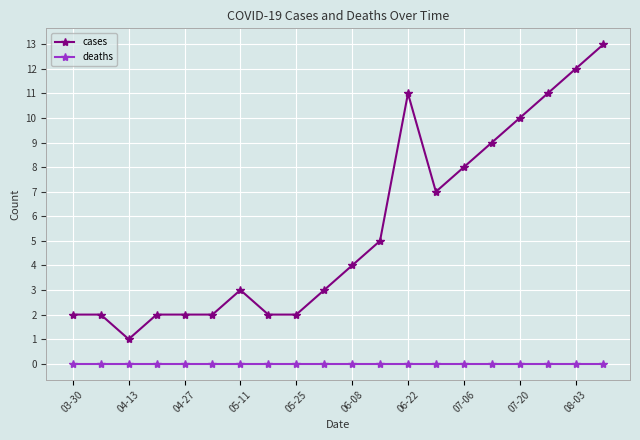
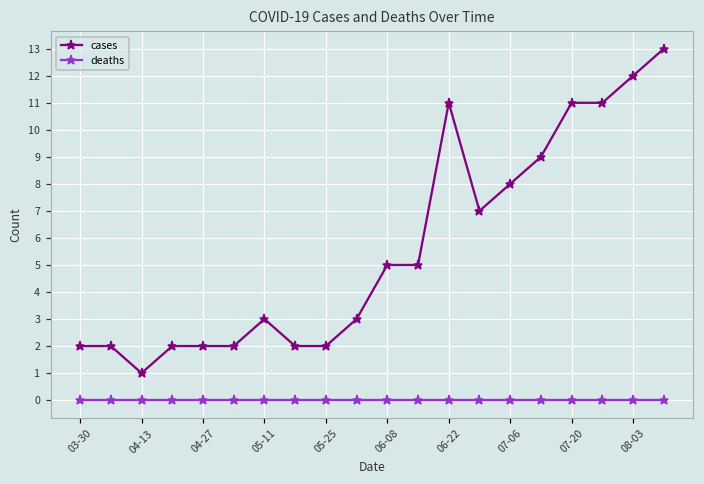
  {
    "cases": {
      "03-30": 2,
      "04-13": 1,
      "04-27": 2,
      "05-11": 3,
      "05-25": 2,
-     "06-08": 4,
+     "06-08": 5,
      "06-22": 11,
      "07-06": 8,
-     "07-20": 10,
+     "07-20": 11,
      "08-03": 12
    },
    "deaths": {
      "03-30": 0,
      "04-13": 0,
      "04-27": 0,
      "05-11": 0,
      "05-25": 0,
      "06-08": 0,
      "06-22": 0,
      "07-06": 0,
      "07-20": 0,
      "08-03": 0
    }
  }
